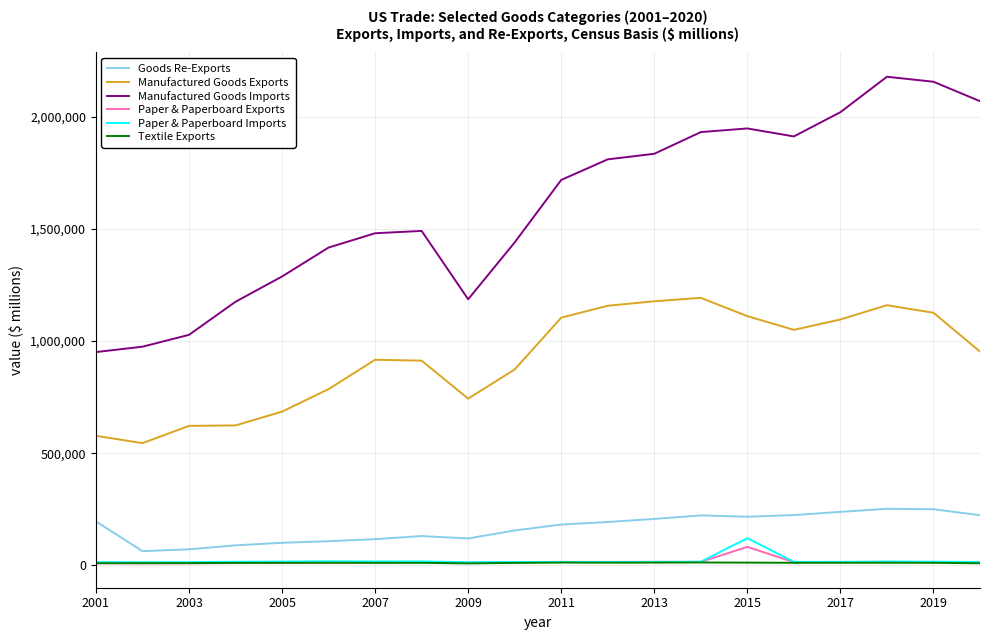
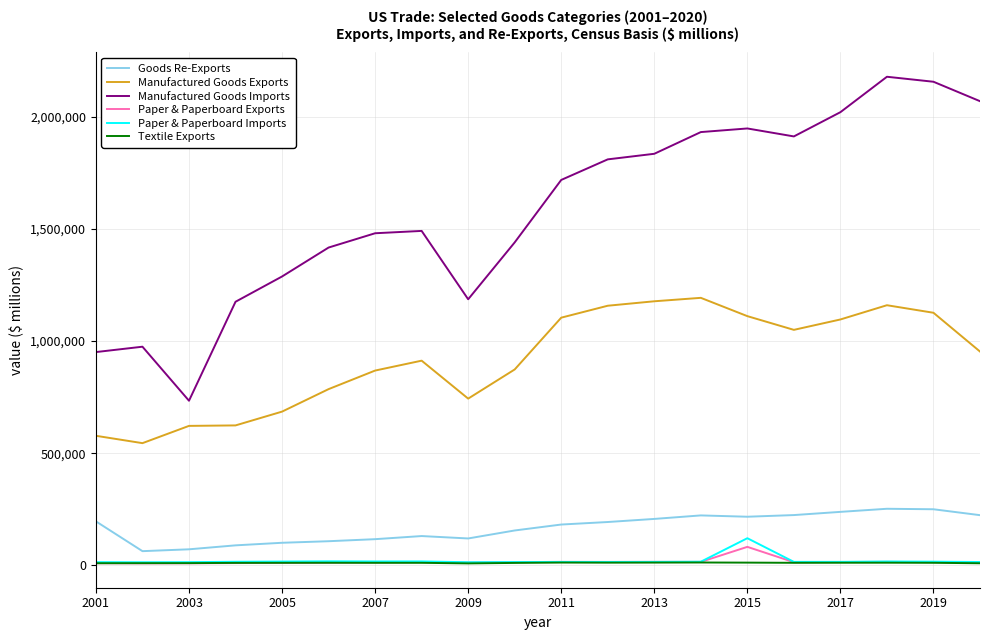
  {
    "Goods Re-Exports": {
      "2001": "200,000",
      "2003": "70,000",
      "2005": "100,000",
      "2007": "120,000",
      "2009": "120,000",
      "2011": "180,000",
      "2013": "210,000",
      "2015": "220,000",
      "2017": "240,000",
      "2019": "250,000"
    },
    "Manufactured Goods Exports": {
      "2001": "580,000",
      "2003": "620,000",
      "2005": "690,000",
-     "2007": "920,000",
+     "2007": "870,000",
      "2009": "740,000",
      "2011": "1,100,000",
      "2013": "1,180,000",
      "2015": "1,110,000",
      "2017": "1,100,000",
      "2019": "1,130,000"
    },
    "Manufactured Goods Imports": {
      "2001": "950,000",
-     "2003": "1,030,000",
+     "2003": "730,000",
      "2005": "1,290,000",
      "2007": "1,480,000",
      "2009": "1,190,000",
      "2011": "1,720,000",
      "2013": "1,830,000",
      "2015": "1,950,000",
      "2017": "2,020,000",
      "2019": "2,150,000"
    },
    "Paper & Paperboard Exports": {
      "2015": "80,000"
    },
    "Paper & Paperboard Imports": {
      "2015": "120,000"
    },
    "Textile Exports": {
      "2015": "10,000"
    }
  }
